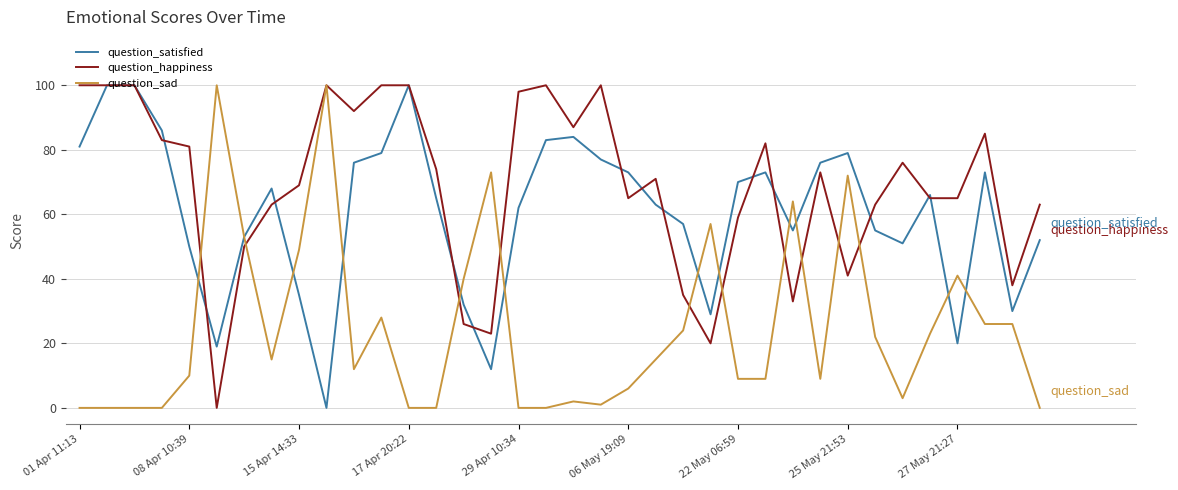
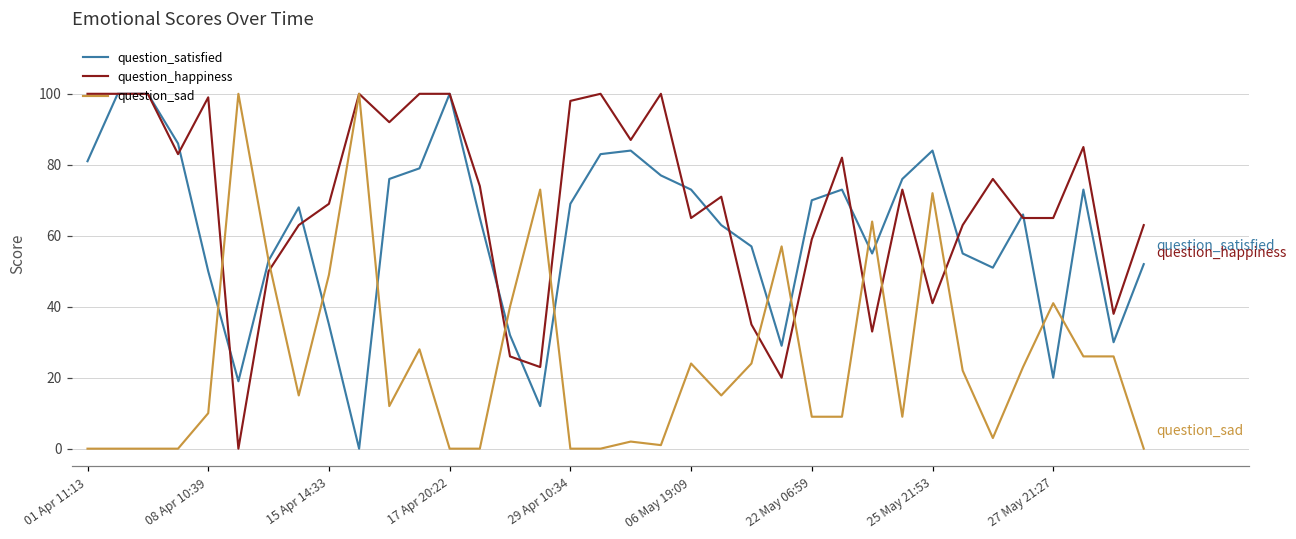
  {
    "question_satisfied": {
      "01 Apr 11:13": 81,
      "08 Apr 10:39": 50,
      "15 Apr 14:33": 35,
-     "29 Apr 10:34": 62,
+     "29 Apr 10:34": 69,
      "06 May 19:09": 73,
      "22 May 06:59": 70,
-     "25 May 21:53": 79,
+     "25 May 21:53": 84,
      "27 May 21:27": 20
    },
    "question_happiness": {
      "01 Apr 11:13": 100,
-     "08 Apr 10:39": 81,
+     "08 Apr 10:39": 99,
      "15 Apr 14:33": 69,
      "29 Apr 10:34": 98,
      "06 May 19:09": 65,
      "22 May 06:59": 59,
      "25 May 21:53": 41,
      "27 May 21:27": 65
    },
    "question_sad": {
      "01 Apr 11:13": 0,
      "08 Apr 10:39": 10,
      "15 Apr 14:33": 49,
      "17 Apr 20:22": 0,
      "29 Apr 10:34": 0,
-     "06 May 19:09": 6,
+     "06 May 19:09": 24,
      "22 May 06:59": 9,
      "25 May 21:53": 72,
      "27 May 21:27": 41
    }
  }
